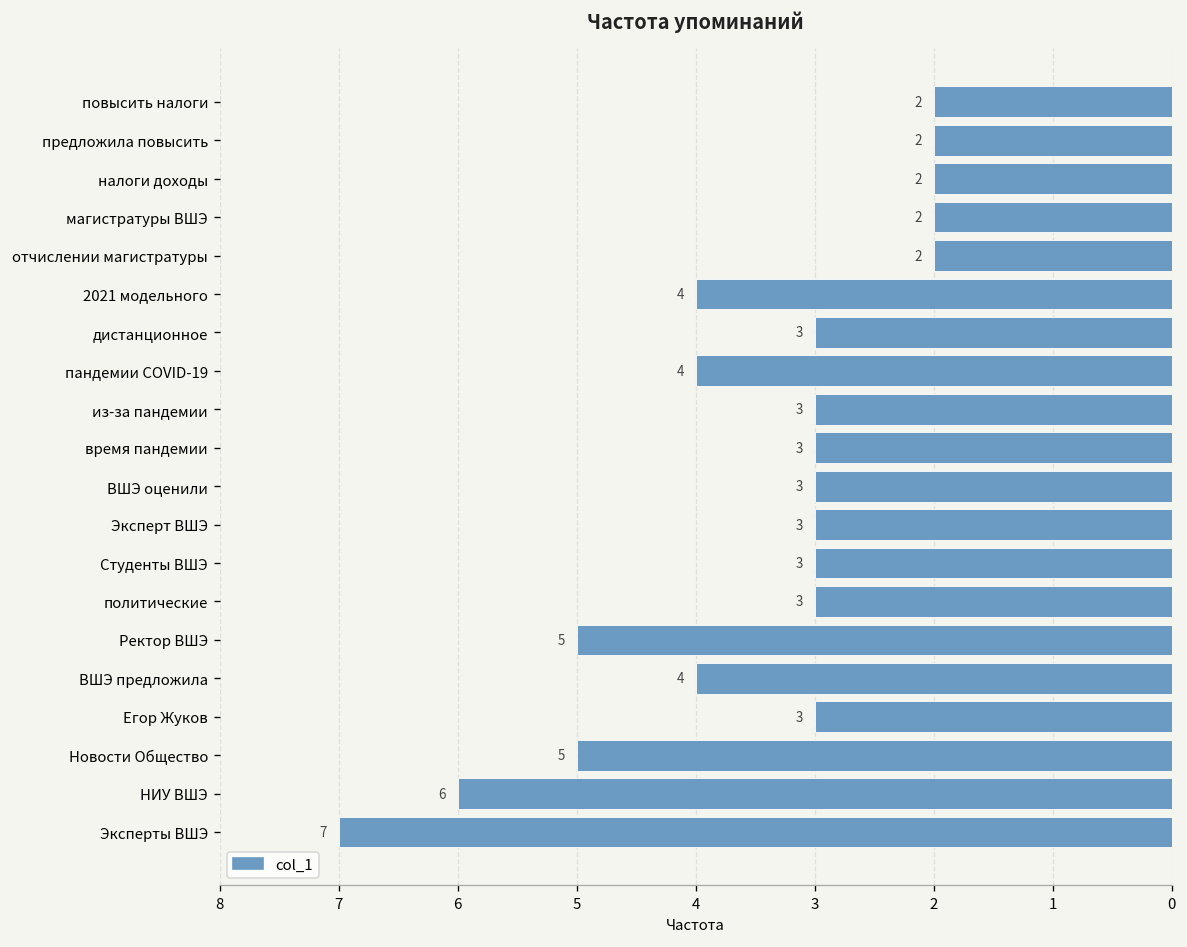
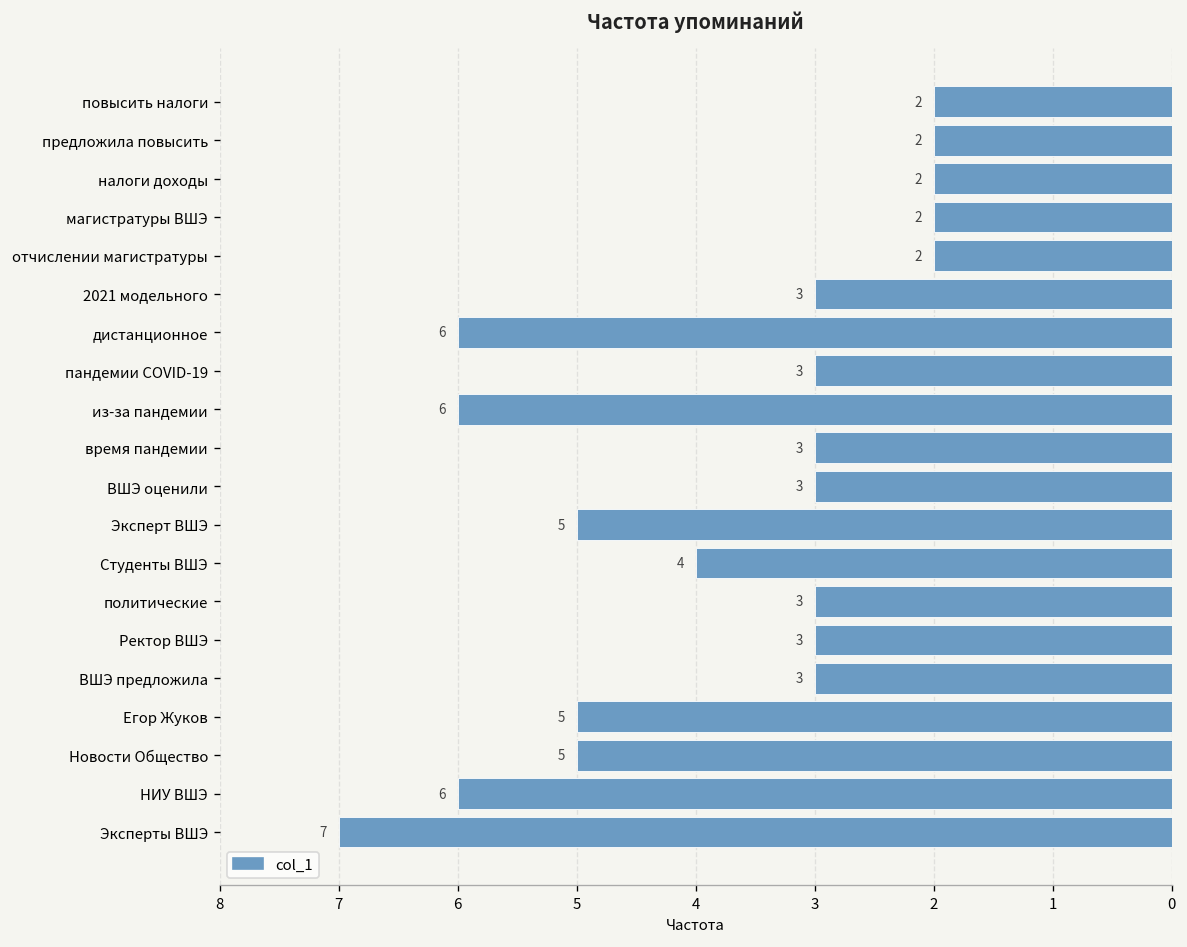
  {
-   "2021 модельного": 4,
-   "дистанционное": 3,
-   "пандемии COVID-19": 4,
-   "из-за пандемии": 3,
-   "Эксперт ВШЭ": 3,
-   "Студенты ВШЭ": 3,
-   "Ректор ВШЭ": 5,
-   "ВШЭ предложила": 4,
-   "Егор Жуков": 3
+   "2021 модельного": 3,
+   "дистанционное": 6,
+   "пандемии COVID-19": 3,
+   "из-за пандемии": 6,
+   "Эксперт ВШЭ": 5,
+   "Студенты ВШЭ": 4,
+   "Ректор ВШЭ": 3,
+   "ВШЭ предложила": 3,
+   "Егор Жуков": 5
  }
